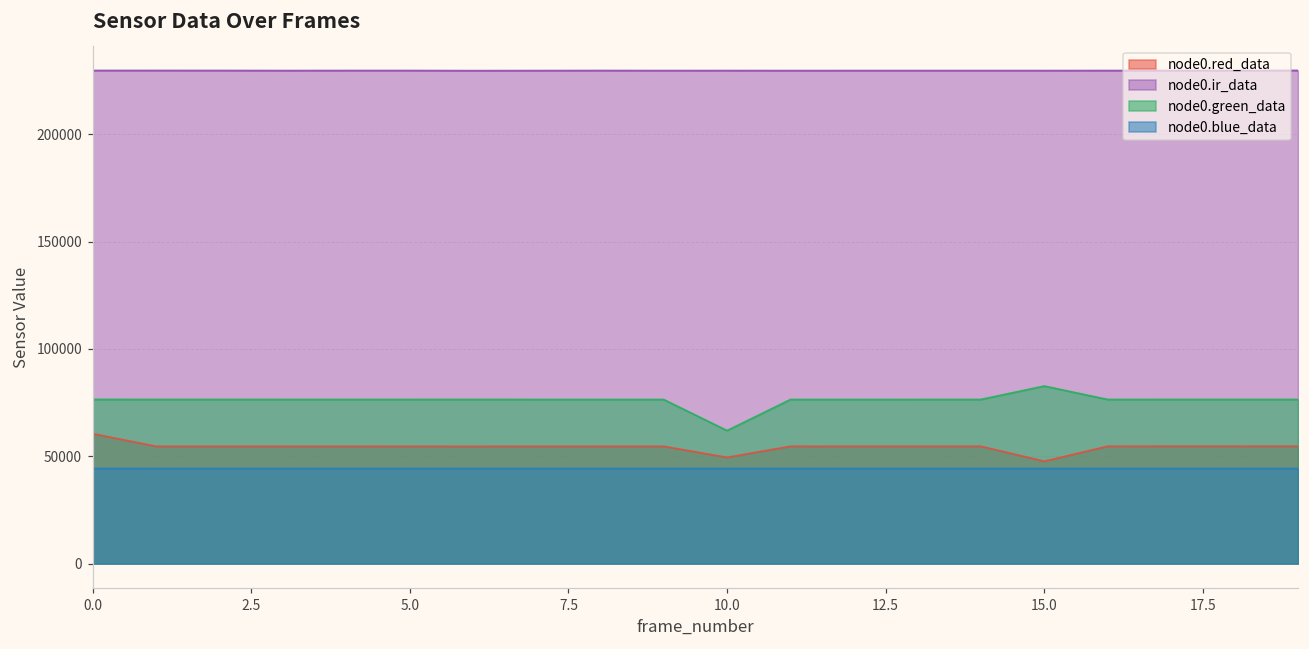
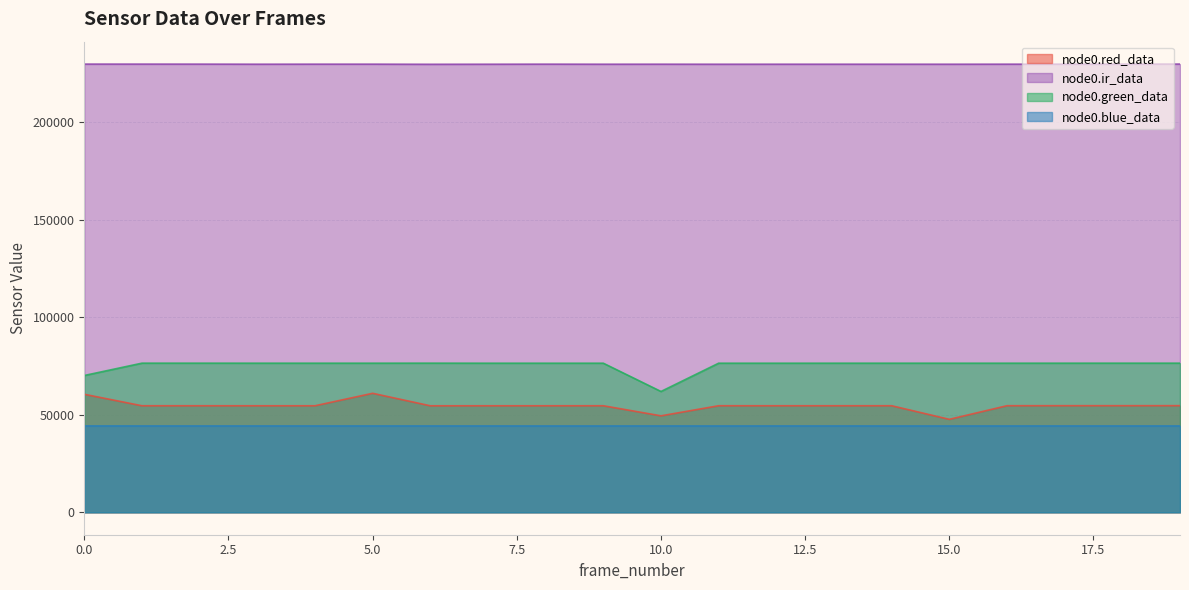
  {
    "node0.red_data": {
      "0.0": 60000,
-     "5.0": 55000,
+     "5.0": 61000,
      "10.0": 49000,
      "15.0": 48000
    },
    "node0.ir_data": {
      "0.0": 230000,
      "5.0": 230000,
      "10.0": 230000,
      "15.0": 230000
    },
    "node0.green_data": {
-     "0.0": 76000,
+     "0.0": 70000,
      "5.0": 76000,
      "10.0": 62000,
-     "15.0": 83000
+     "15.0": 76000
    },
    "node0.blue_data": {
      "0.0": 44000,
      "5.0": 44000,
      "10.0": 44000,
      "15.0": 44000
    }
  }
